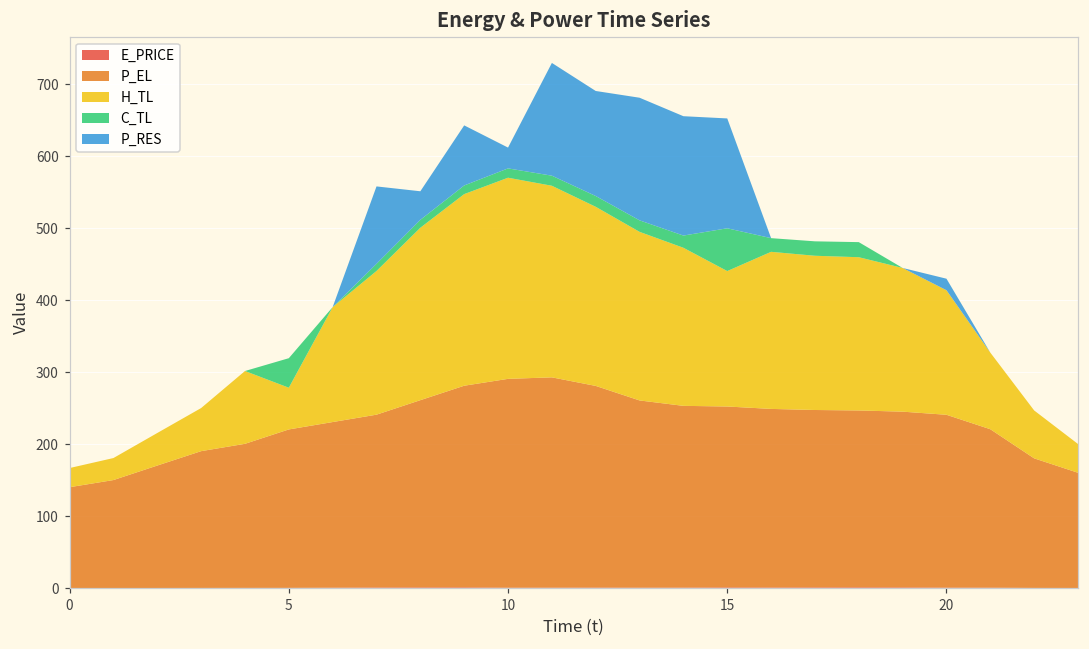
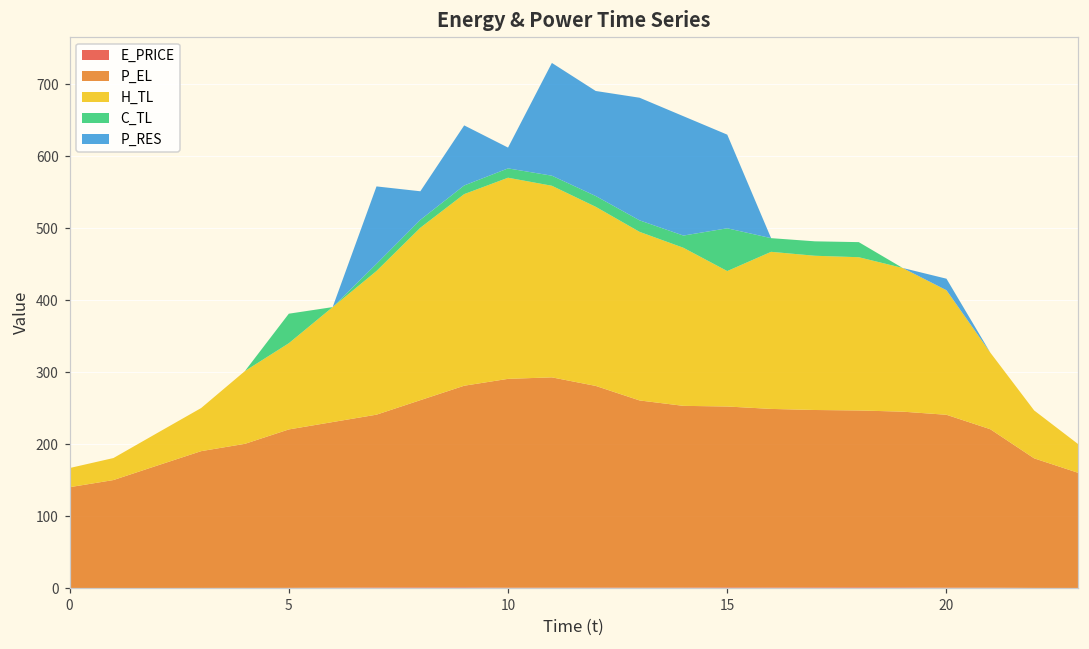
  {
    "H_TL": {
-     "5": 60,
+     "5": 120,
      "10": 280,
      "15": 190
    },
    "C_TL": {
      "10": 10,
      "15": 60
    },
    "P_RES": {
      "10": 30,
-     "15": 150,
+     "15": 130,
      "20": 20
    }
  }
